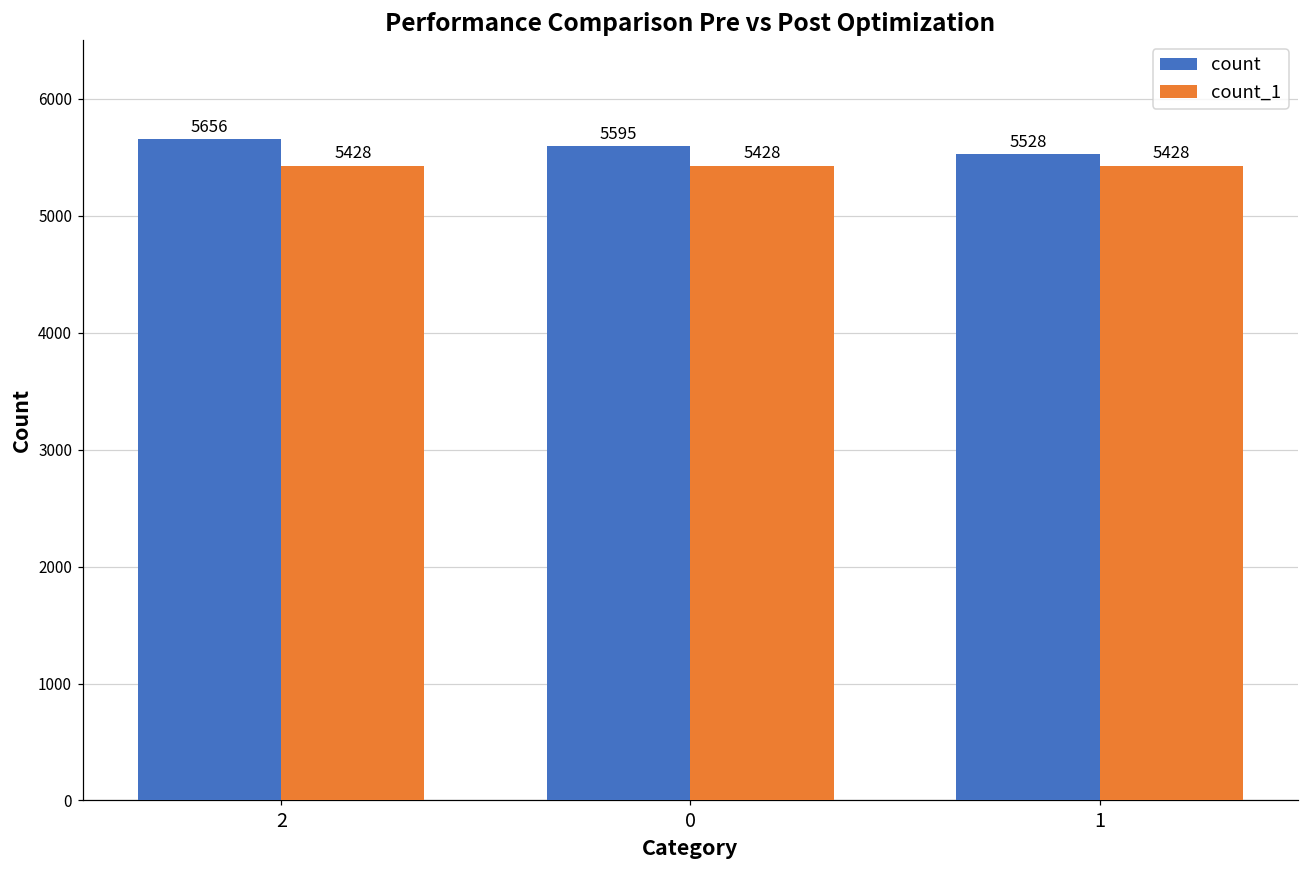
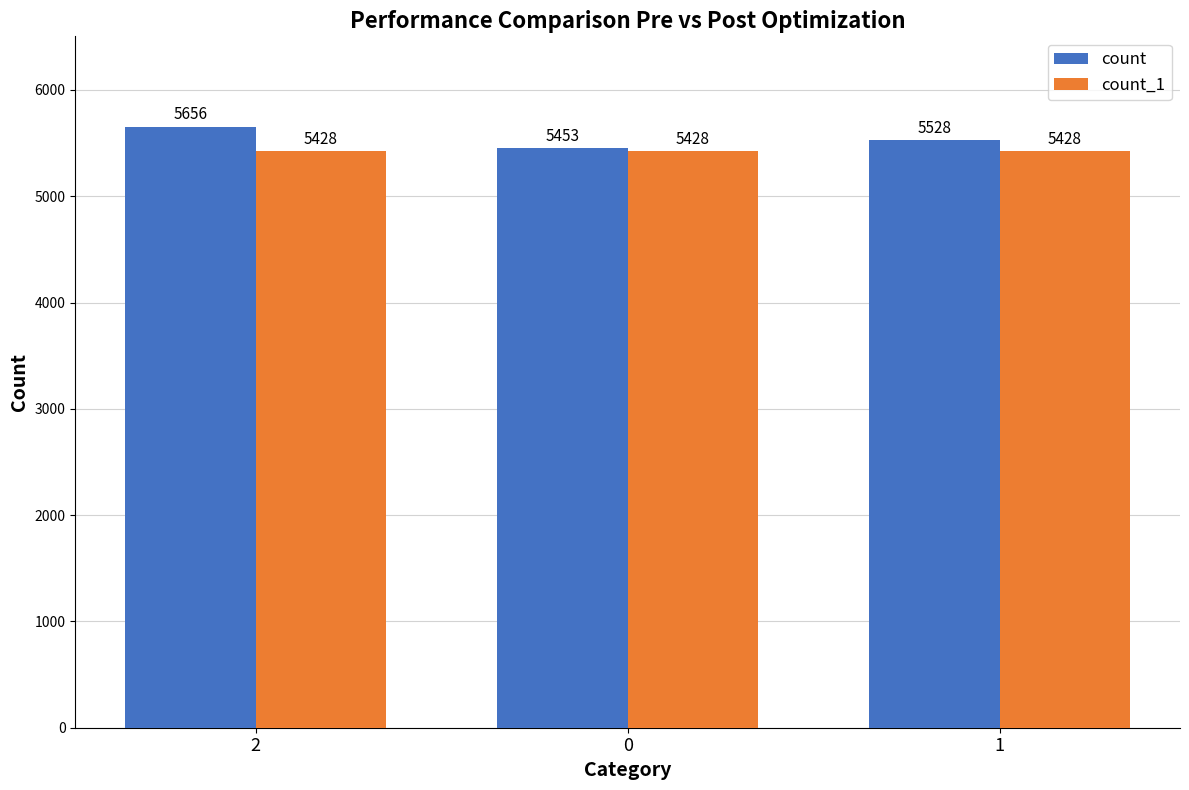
  {
    "count": {
      "2": 5656,
-     "0": 5595,
+     "0": 5453,
      "1": 5528
    },
    "count_1": {
      "2": 5428,
      "0": 5428,
      "1": 5428
    }
  }
